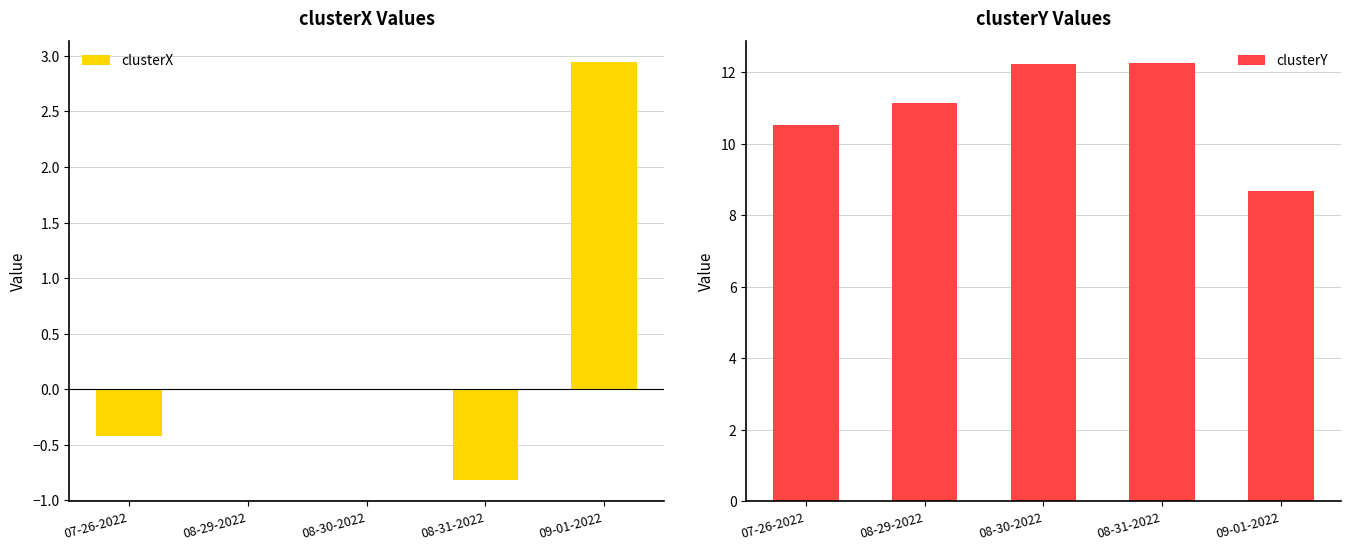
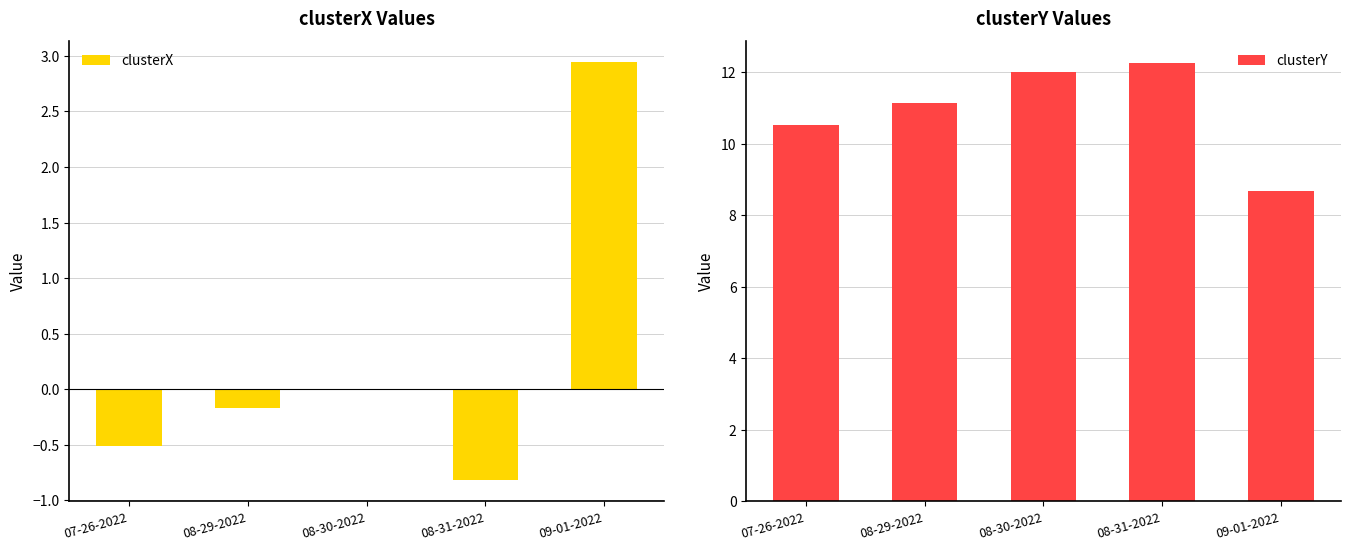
  {
    "clusterX Values": {
-     "07-26-2022": -0.42,
-     "08-29-2022": 0.00,
+     "07-26-2022": -0.51,
+     "08-29-2022": -0.17,
      "08-31-2022": -0.82,
      "09-01-2022": 2.94
    },
    "clusterY Values": {
      "07-26-2022": 10.5,
      "08-29-2022": 11.1,
-     "08-30-2022": 12.2,
+     "08-30-2022": 12.0,
      "08-31-2022": 12.3,
      "09-01-2022": 8.7
    }
  }
